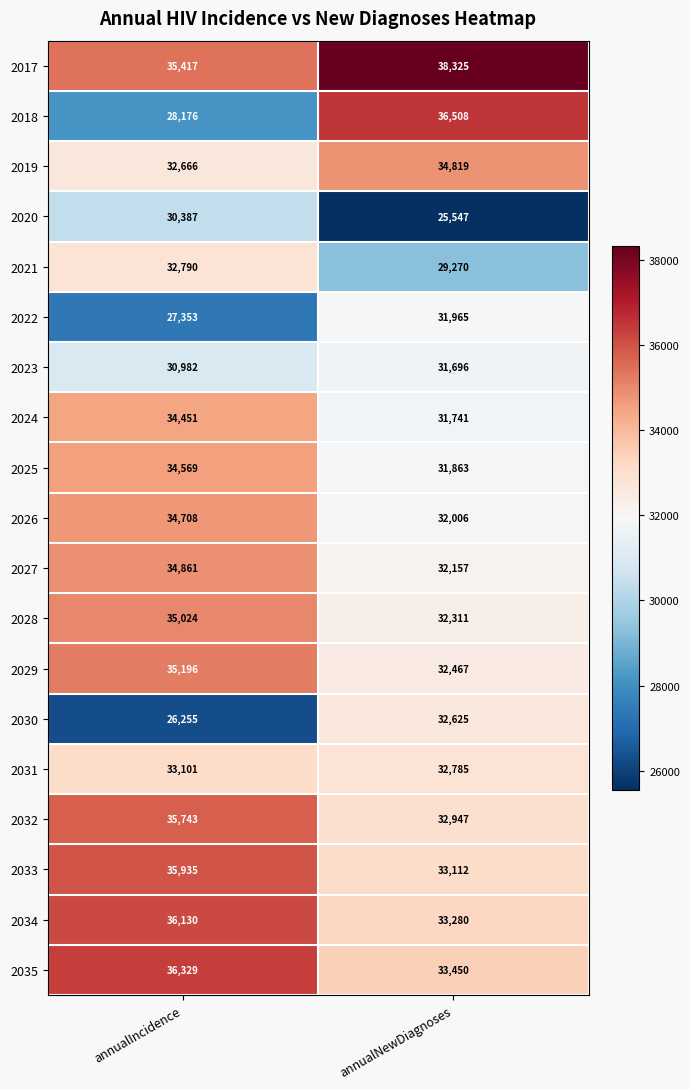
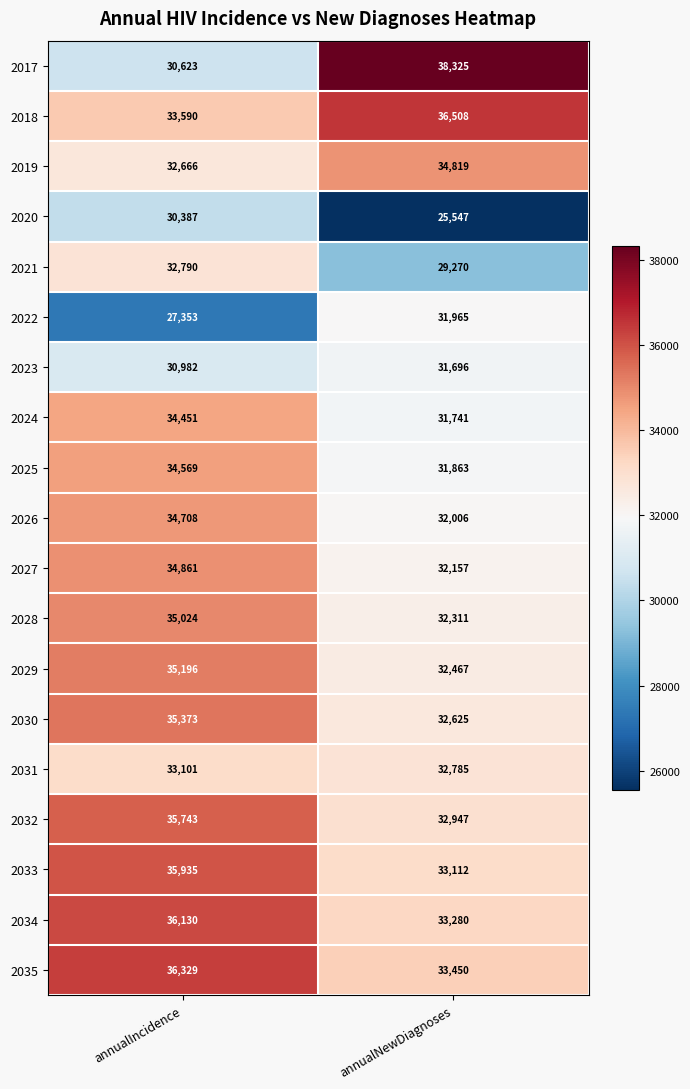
  {
    "2017": {
-     "annualIncidence": "35,417",
+     "annualIncidence": "30,623",
      "annualNewDiagnoses": "38,325"
    },
    "2018": {
-     "annualIncidence": "28,176",
+     "annualIncidence": "33,590",
      "annualNewDiagnoses": "36,508"
    },
    "2019": {
      "annualIncidence": "32,666",
      "annualNewDiagnoses": "34,819"
    },
    "2020": {
      "annualIncidence": "30,387",
      "annualNewDiagnoses": "25,547"
    },
    "2021": {
      "annualIncidence": "32,790",
      "annualNewDiagnoses": "29,270"
    },
    "2022": {
      "annualIncidence": "27,353",
      "annualNewDiagnoses": "31,965"
    },
    "2023": {
      "annualIncidence": "30,982",
      "annualNewDiagnoses": "31,696"
    },
    "2024": {
      "annualIncidence": "34,451",
      "annualNewDiagnoses": "31,741"
    },
    "2025": {
      "annualIncidence": "34,569",
      "annualNewDiagnoses": "31,863"
    },
    "2026": {
      "annualIncidence": "34,708",
      "annualNewDiagnoses": "32,006"
    },
    "2027": {
      "annualIncidence": "34,861",
      "annualNewDiagnoses": "32,157"
    },
    "2028": {
      "annualIncidence": "35,024",
      "annualNewDiagnoses": "32,311"
    },
    "2029": {
      "annualIncidence": "35,196",
      "annualNewDiagnoses": "32,467"
    },
    "2030": {
-     "annualIncidence": "26,255",
+     "annualIncidence": "35,373",
      "annualNewDiagnoses": "32,625"
    },
    "2031": {
      "annualIncidence": "33,101",
      "annualNewDiagnoses": "32,785"
    },
    "2032": {
      "annualIncidence": "35,743",
      "annualNewDiagnoses": "32,947"
    },
    "2033": {
      "annualIncidence": "35,935",
      "annualNewDiagnoses": "33,112"
    },
    "2034": {
      "annualIncidence": "36,130",
      "annualNewDiagnoses": "33,280"
    },
    "2035": {
      "annualIncidence": "36,329",
      "annualNewDiagnoses": "33,450"
    }
  }
